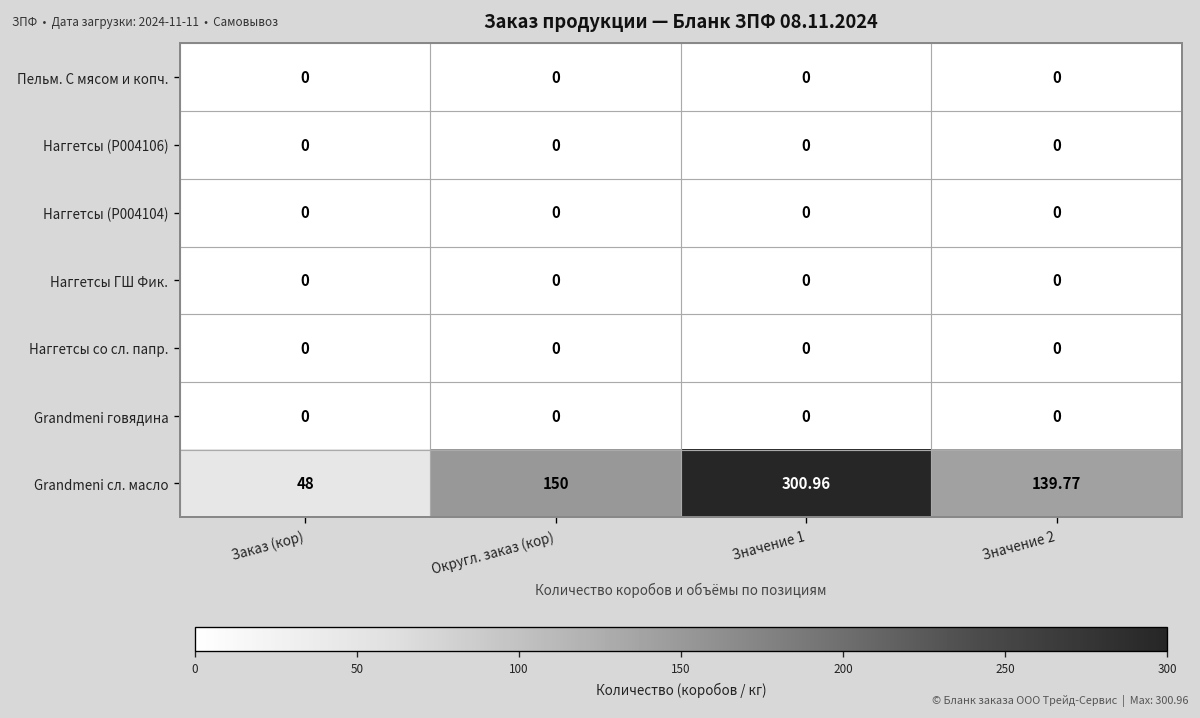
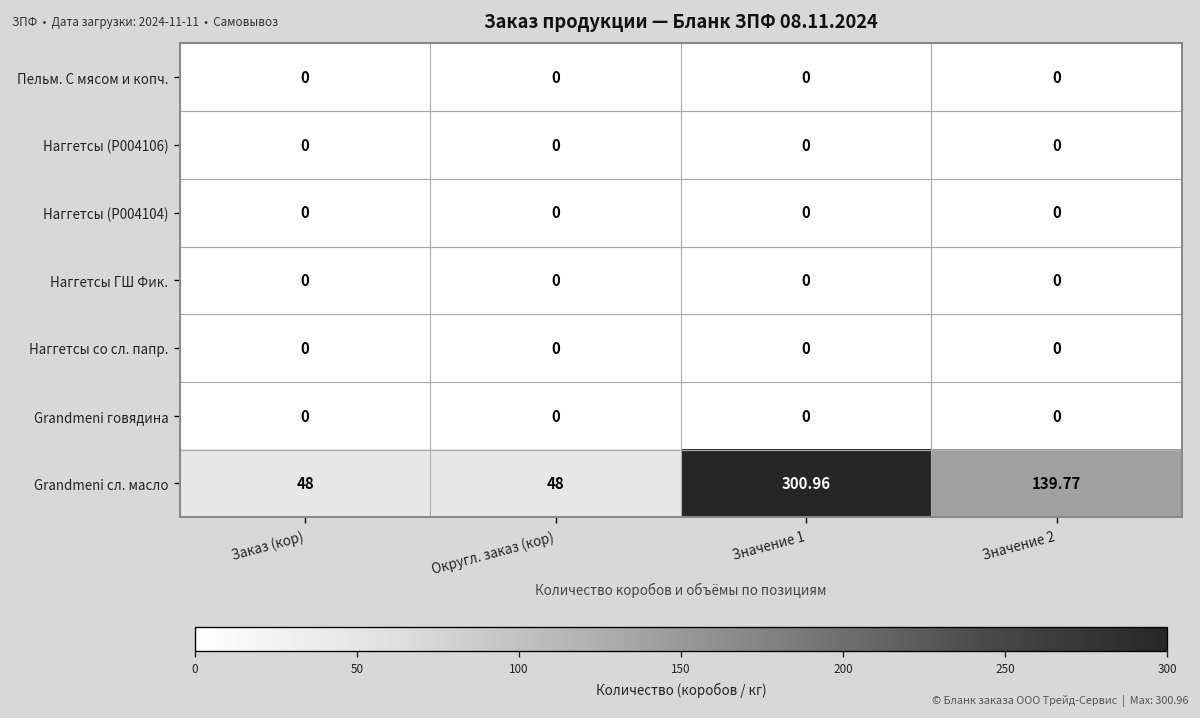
  {
    "Пельм. С мясом и копч.": {
      "Заказ (кор)": 0,
      "Округл. заказ (кор)": 0,
      "Значение 1": 0,
      "Значение 2": 0
    },
    "Наггетсы (P004106)": {
      "Заказ (кор)": 0,
      "Округл. заказ (кор)": 0,
      "Значение 1": 0,
      "Значение 2": 0
    },
    "Наггетсы (P004104)": {
      "Заказ (кор)": 0,
      "Округл. заказ (кор)": 0,
      "Значение 1": 0,
      "Значение 2": 0
    },
    "Наггетсы ГШ Фик.": {
      "Заказ (кор)": 0,
      "Округл. заказ (кор)": 0,
      "Значение 1": 0,
      "Значение 2": 0
    },
    "Наггетсы со сл. папр.": {
      "Заказ (кор)": 0,
      "Округл. заказ (кор)": 0,
      "Значение 1": 0,
      "Значение 2": 0
    },
    "Grandmeni говядина": {
      "Заказ (кор)": 0,
      "Округл. заказ (кор)": 0,
      "Значение 1": 0,
      "Значение 2": 0
    },
    "Grandmeni сл. масло": {
      "Заказ (кор)": 48,
-     "Округл. заказ (кор)": 150,
+     "Округл. заказ (кор)": 48,
      "Значение 1": 300.96,
      "Значение 2": 139.77
    }
  }
